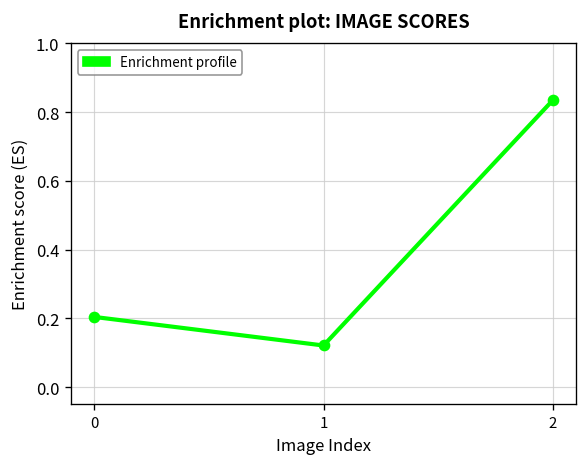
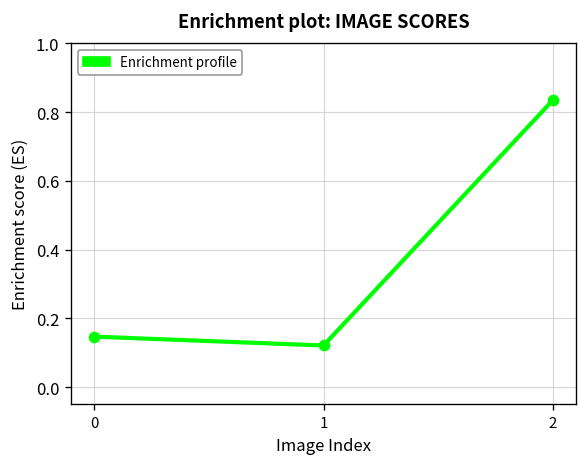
  {
-   "0": 0.20,
+   "0": 0.15,
    "1": 0.12,
    "2": 0.84
  }
